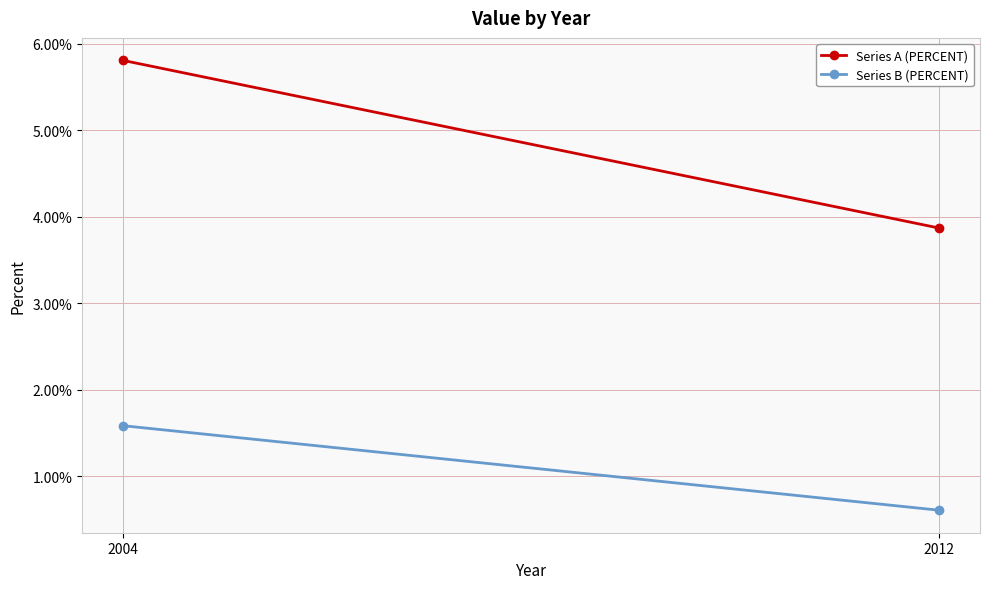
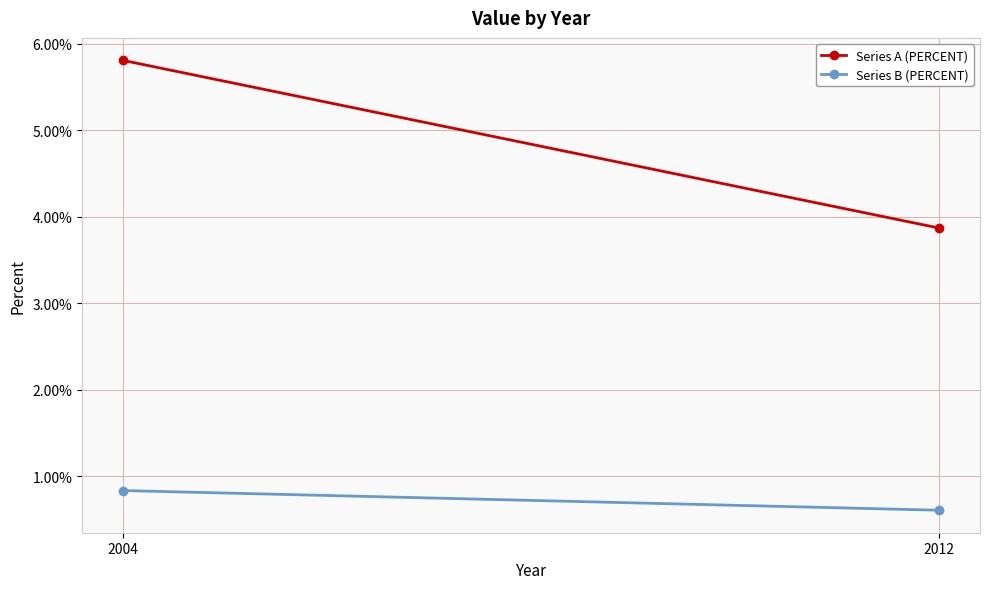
  {
    "Series A (PERCENT)": {
      "2004": "5.8%",
      "2012": "3.9%"
    },
    "Series B (PERCENT)": {
-     "2004": "1.6%",
+     "2004": "0.8%",
      "2012": "0.6%"
    }
  }
